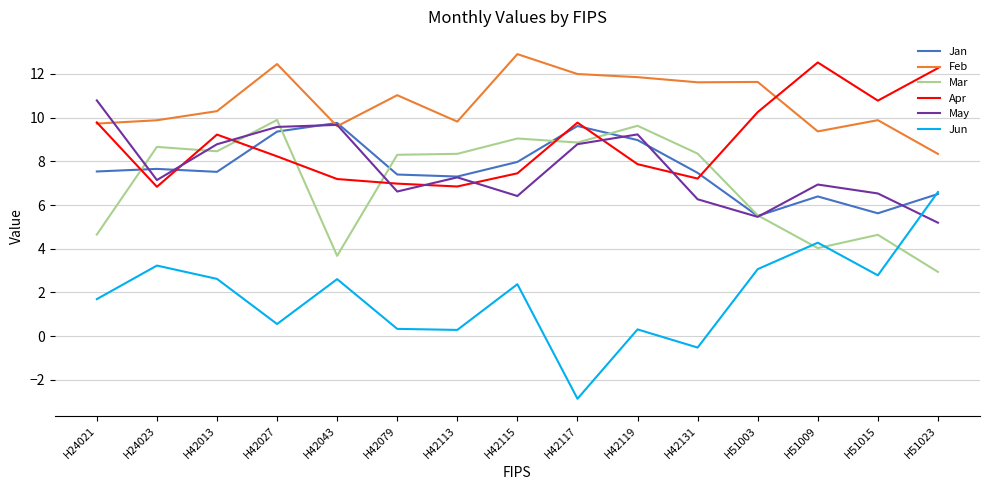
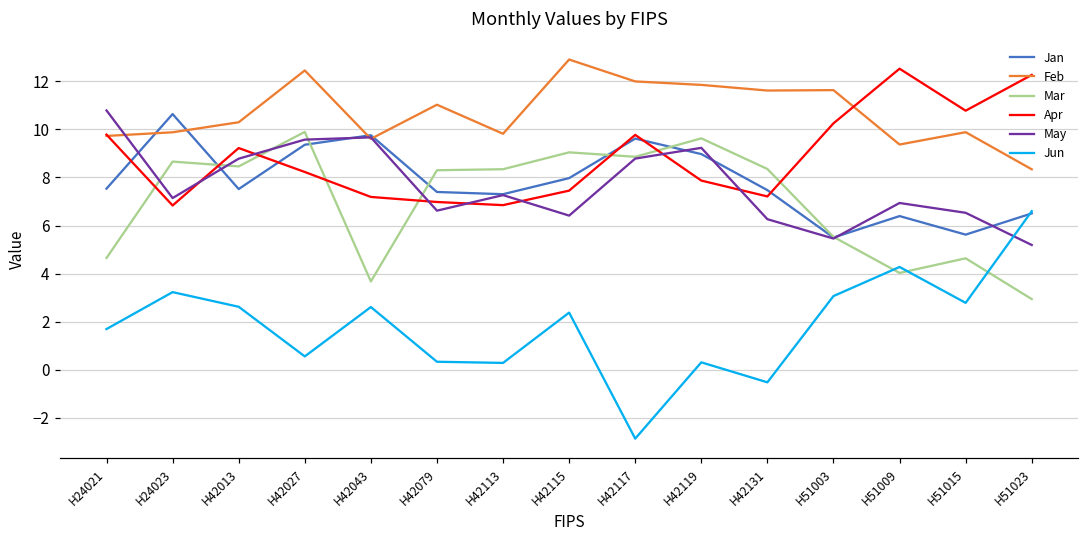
  {
    "Jan": {
      "H24021": 7.5,
-     "H24023": 7.7,
+     "H24023": 10.6,
      "H42013": 7.5,
      "H42027": 9.4,
      "H42079": 7.4,
      "H42115": 8.0,
      "H42117": 9.6,
      "H42119": 9.0,
      "H42131": 7.5,
      "H51009": 6.4,
      "H51015": 5.6
    },
    "Feb": {
      "H24023": 9.9,
      "H42013": 10.3,
      "H42027": 12.5,
      "H42079": 11.0,
      "H42113": 9.8,
      "H42115": 12.9,
      "H42117": 12.0,
      "H42119": 11.9,
      "H42131": 11.6,
      "H51003": 11.6,
      "H51009": 9.4,
      "H51015": 9.9,
      "H51023": 8.3
    },
    "Mar": {
      "H24021": 4.7,
      "H24023": 8.7,
      "H42013": 8.5,
      "H42027": 9.9,
      "H42043": 3.7,
      "H42079": 8.3,
      "H42113": 8.3,
      "H42115": 9.0,
      "H42119": 9.6,
      "H42131": 8.4,
      "H51009": 4.0,
      "H51015": 4.6,
      "H51023": 2.9
    },
    "Apr": {
      "H24023": 6.8,
      "H42013": 9.2,
      "H42027": 8.2,
      "H42043": 7.2,
      "H42079": 7.0,
      "H42113": 6.9,
      "H42115": 7.5,
      "H42117": 9.8,
      "H42119": 7.9,
      "H42131": 7.2,
      "H51003": 10.3,
      "H51009": 12.5,
      "H51015": 10.8,
      "H51023": 12.3
    },
    "May": {
      "H24021": 10.8,
      "H24023": 7.1,
      "H42013": 8.8,
      "H42027": 9.6,
      "H42079": 6.6,
      "H42115": 6.4,
      "H42119": 9.2,
      "H42131": 6.3,
      "H51009": 6.9,
      "H51015": 6.5,
      "H51023": 5.2
    },
    "Jun": {
      "H24021": 1.7,
      "H24023": 3.2,
      "H42013": 2.6,
      "H42027": 0.6,
      "H42043": 2.6,
      "H42079": 0.3,
      "H42113": 0.3,
      "H42115": 2.4,
      "H42117": -2.9,
      "H42119": 0.3,
      "H42131": -0.5,
      "H51003": 3.1,
      "H51009": 4.3,
      "H51015": 2.8
    }
  }
